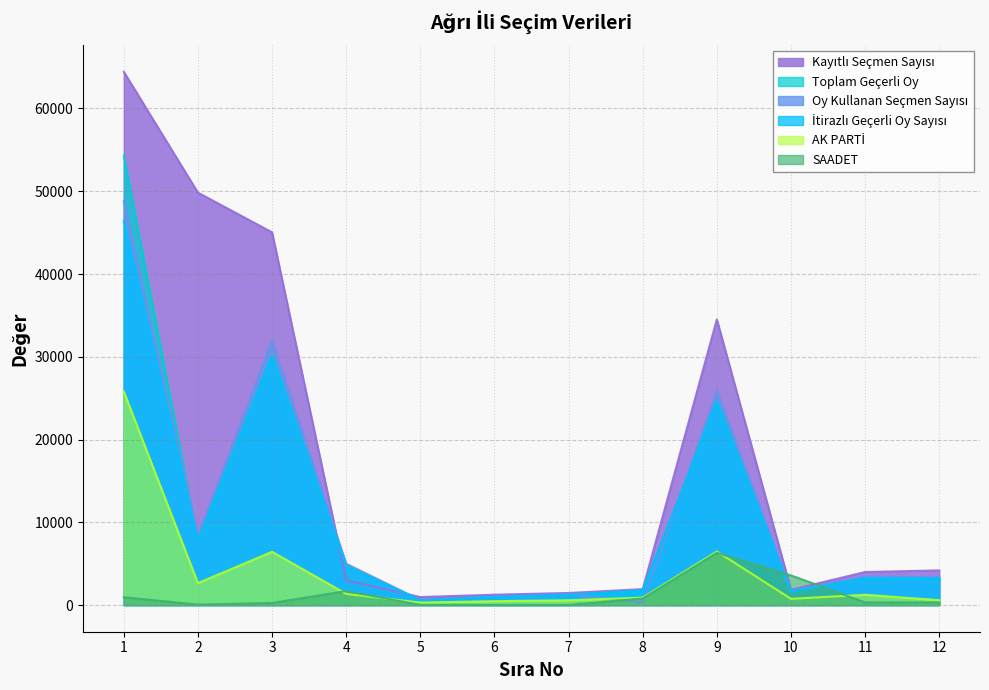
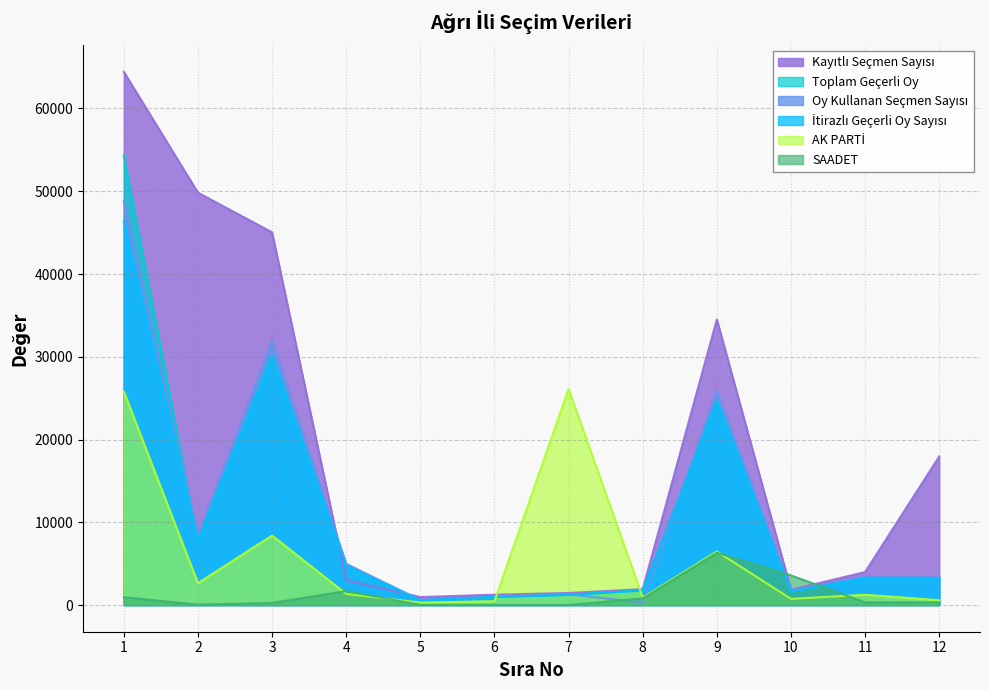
  {
    "Kayıtlı Seçmen Sayısı": {
      "1": 64000,
      "2": 50000,
      "3": 45000,
      "4": 3000,
      "5": 1000,
      "9": 35000,
      "11": 4000,
-     "12": 4000
+     "12": 18000
    },
    "Oy Kullanan Seçmen Sayısı": {
      "1": 49000,
      "2": 8000,
      "3": 32000,
      "8": 0,
      "9": 26000
    },
    "AK PARTİ": {
      "1": 26000,
      "2": 3000,
-     "3": 6000,
+     "3": 8000,
      "4": 1000,
      "6": 0,
-     "7": 1000,
+     "7": 26000,
      "10": 1000,
      "11": 1000
    },
    "SAADET": {
      "1": 1000,
      "2": 0,
      "3": 0,
      "4": 2000,
      "6": 0,
      "7": 0,
      "10": 4000,
      "11": 0
    }
  }
